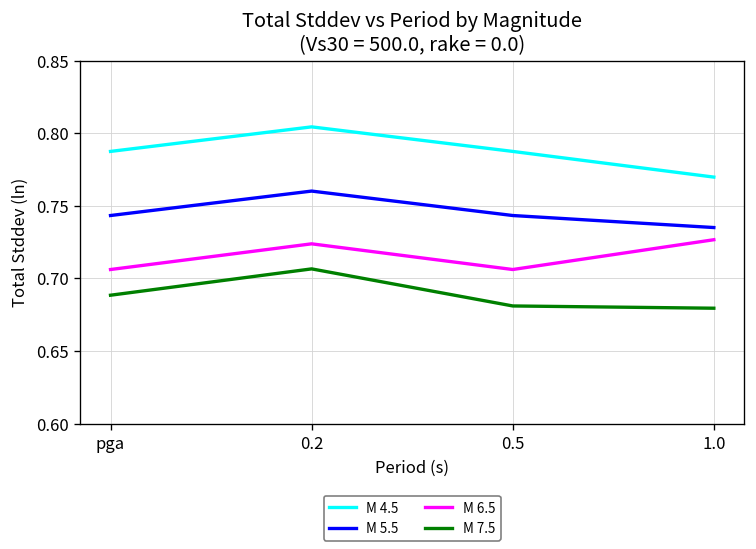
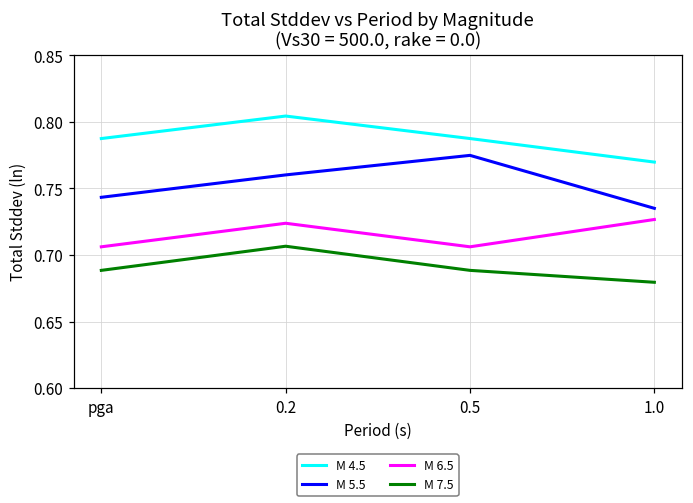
  {
    "M 4.5": {
      "pga": 0.787,
      "0.2": 0.804,
      "0.5": 0.787,
      "1.0": 0.770
    },
    "M 5.5": {
      "pga": 0.743,
      "0.2": 0.760,
-     "0.5": 0.743,
+     "0.5": 0.775,
      "1.0": 0.735
    },
    "M 6.5": {
      "pga": 0.706,
      "0.2": 0.724,
      "0.5": 0.706,
      "1.0": 0.727
    },
    "M 7.5": {
      "pga": 0.688,
      "0.2": 0.707,
-     "0.5": 0.681,
+     "0.5": 0.688,
      "1.0": 0.679
    }
  }
